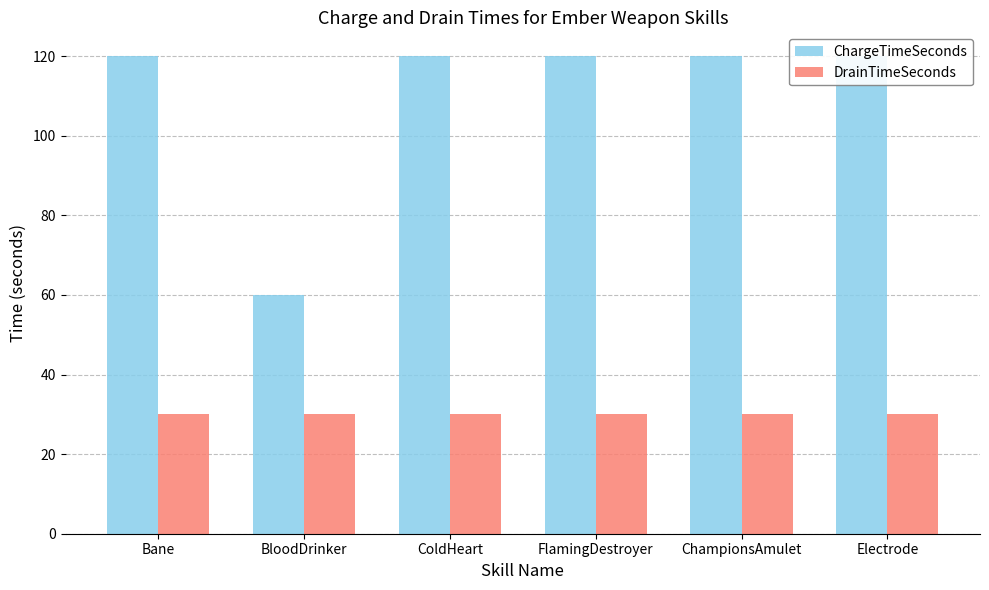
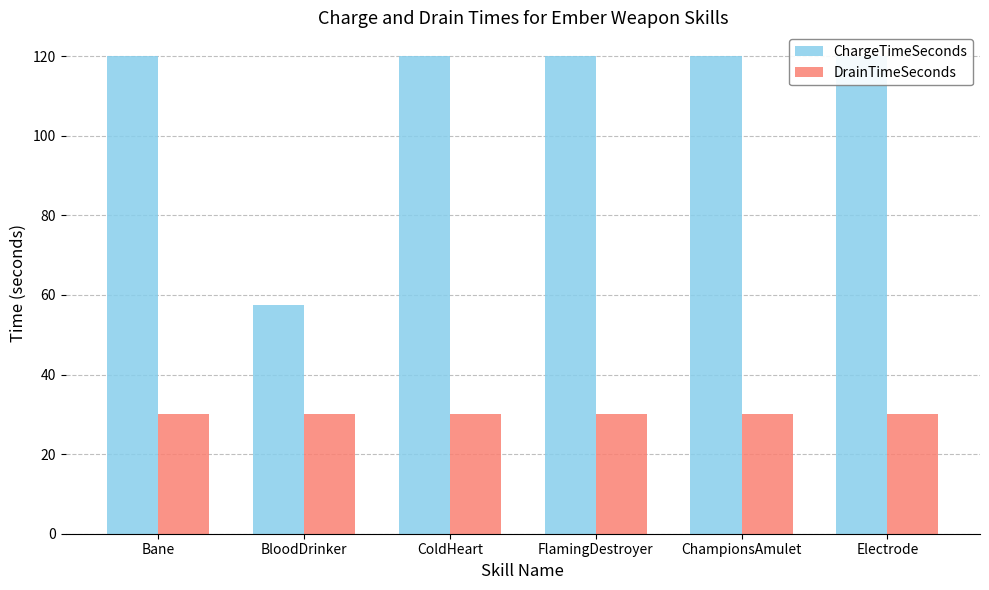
  {
    "ChargeTimeSeconds": {
      "Bane": 120,
-     "BloodDrinker": 60,
+     "BloodDrinker": 58,
      "ColdHeart": 120,
      "FlamingDestroyer": 120,
      "ChampionsAmulet": 120
    },
    "DrainTimeSeconds": {
      "Bane": 30,
      "BloodDrinker": 30,
      "ColdHeart": 30,
      "FlamingDestroyer": 30,
      "ChampionsAmulet": 30,
      "Electrode": 30
    }
  }
